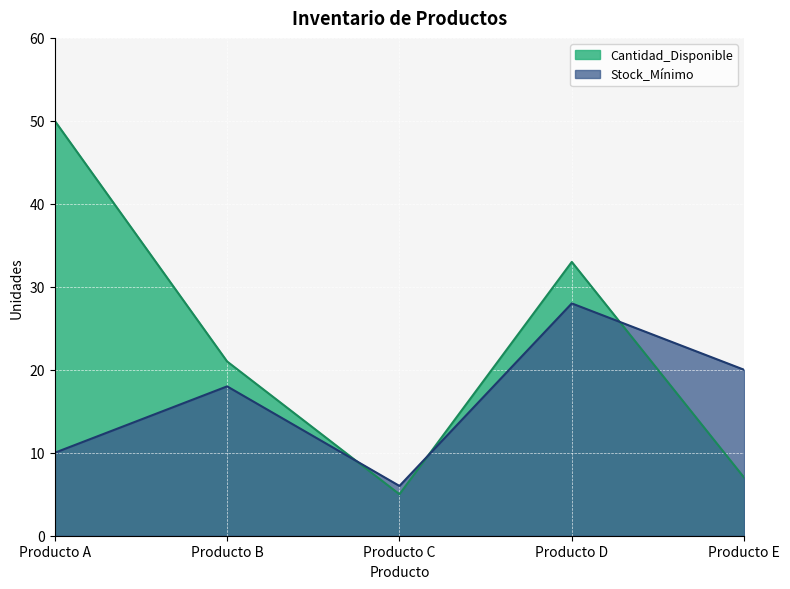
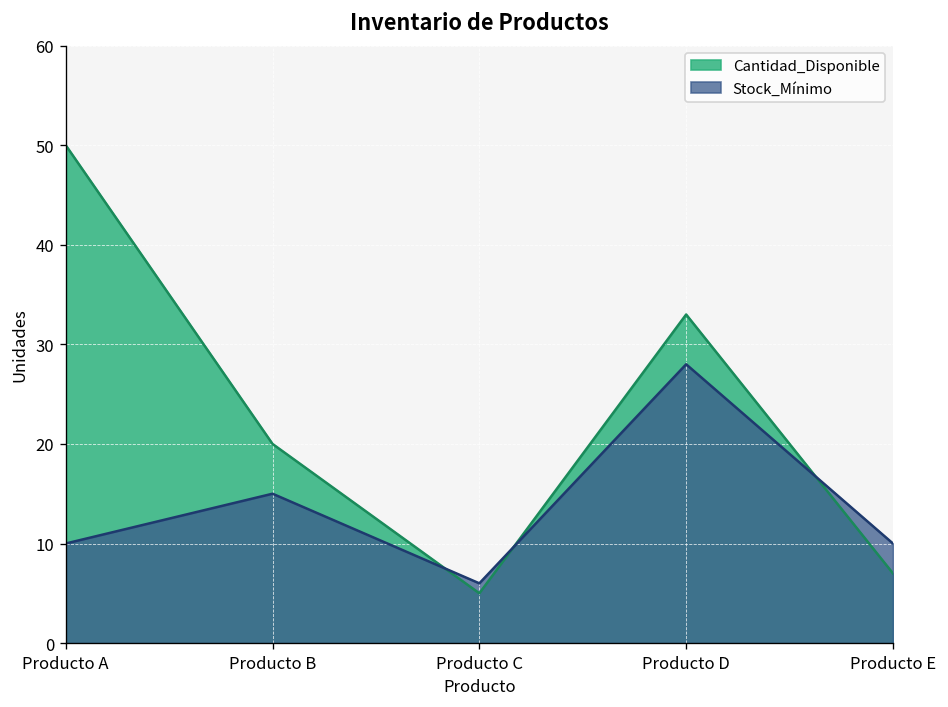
  {
    "Cantidad_Disponible": {
      "Producto A": 50,
-     "Producto B": 21,
+     "Producto B": 20,
      "Producto C": 5,
      "Producto D": 33,
      "Producto E": 7
    },
    "Stock_Mínimo": {
      "Producto A": 10,
-     "Producto B": 18,
+     "Producto B": 15,
      "Producto C": 6,
      "Producto D": 28,
-     "Producto E": 20
+     "Producto E": 10
    }
  }
